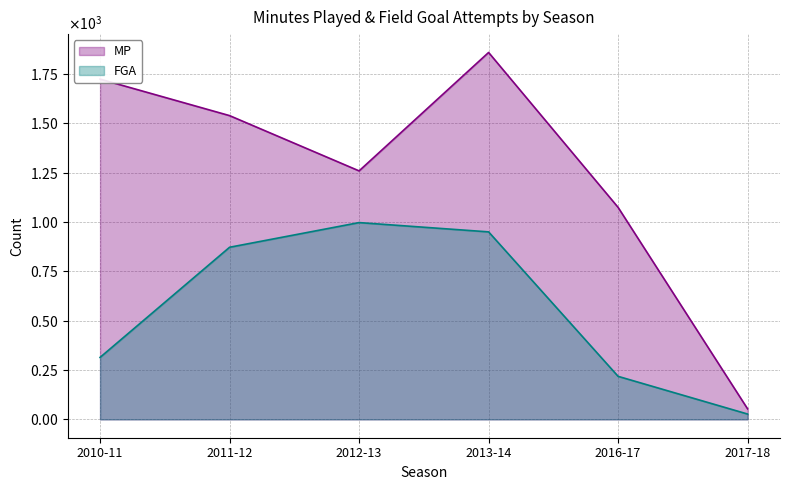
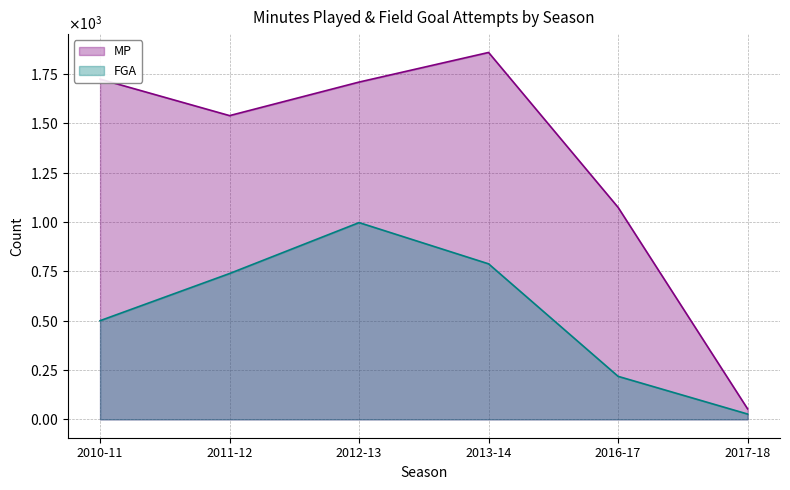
  {
    "MP": {
      "2011-12": 1540,
-     "2012-13": 1260,
+     "2012-13": 1710,
      "2013-14": 1860,
      "2016-17": 1070,
      "2017-18": 50
    },
    "FGA": {
-     "2010-11": 310,
-     "2011-12": 870,
+     "2010-11": 500,
+     "2011-12": 740,
      "2012-13": 1000,
-     "2013-14": 950,
+     "2013-14": 790,
      "2016-17": 220,
      "2017-18": 30
    }
  }
